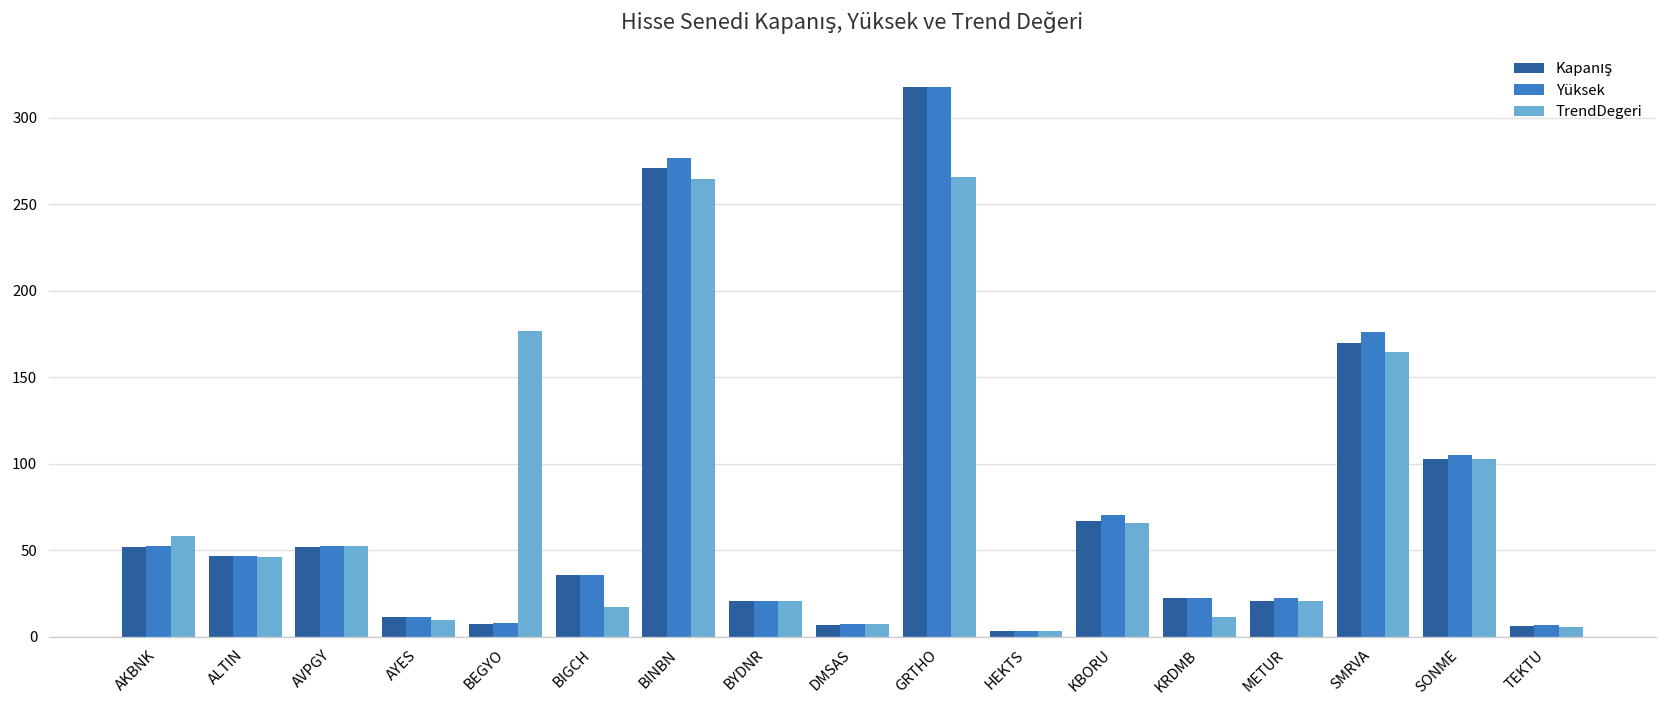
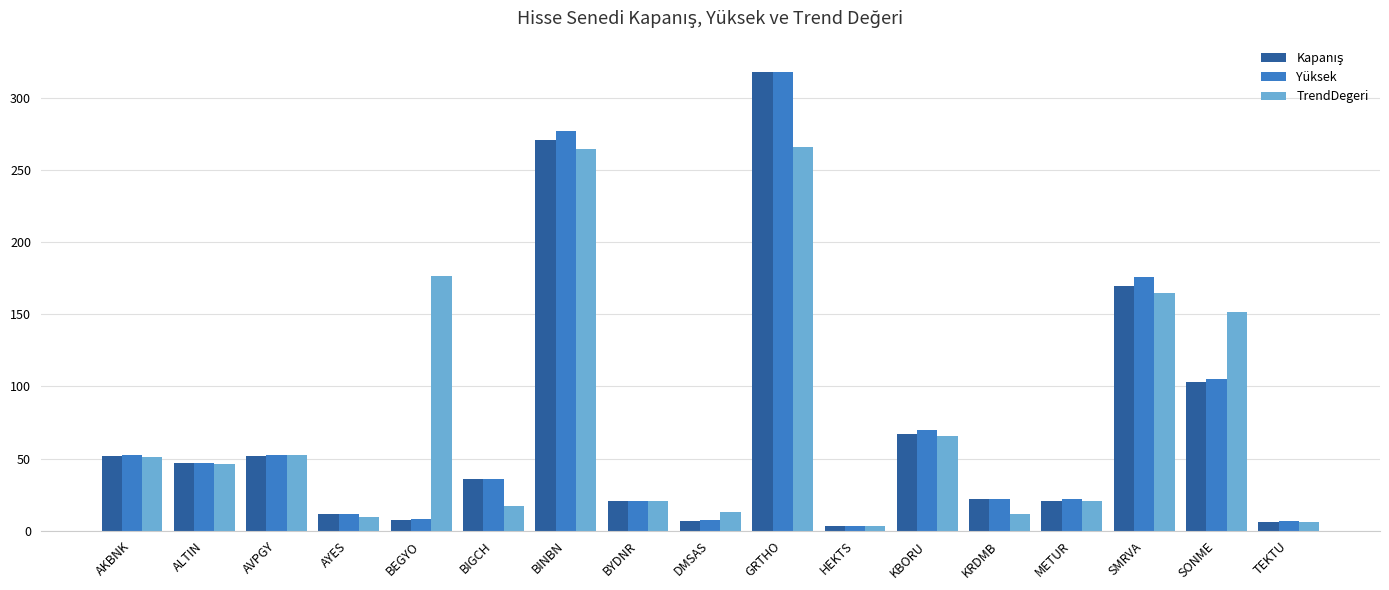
  {
    "TrendDegeri": {
-     "AKBNK": 58,
+     "AKBNK": 51,
      "ALTIN": 46,
      "AVPGY": 53,
      "AYES": 10,
      "BEGYO": 177,
      "BIGCH": 17,
      "BINBN": 265,
      "BYDNR": 21,
-     "DMSAS": 7,
+     "DMSAS": 13,
      "GRTHO": 266,
      "HEKTS": 3,
      "KBORU": 66,
      "KRDMB": 11,
      "METUR": 21,
      "SMRVA": 165,
-     "SONME": 103,
+     "SONME": 151,
      "TEKTU": 6
    }
  }
